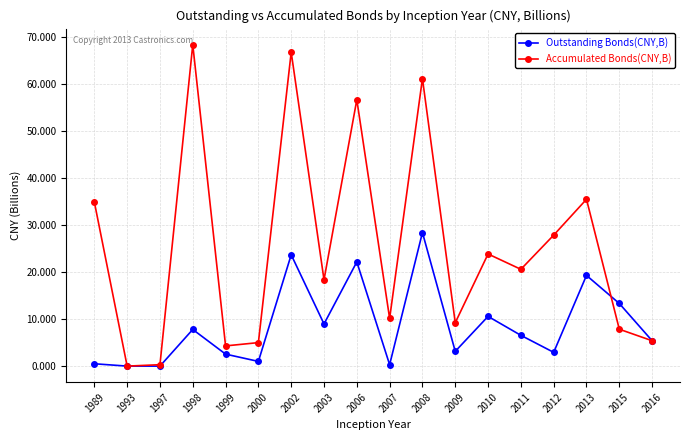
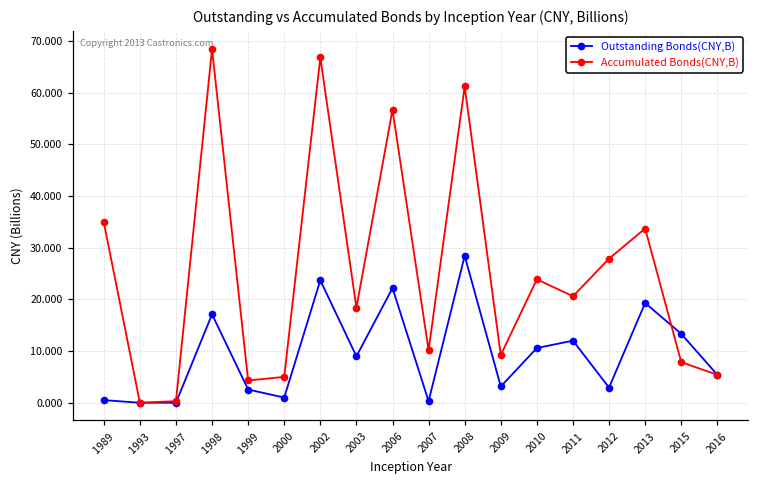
  {
    "Outstanding Bonds(CNY,B)": {
      "1989": 1,
-     "1998": 8,
+     "1998": 17,
      "1999": 3,
      "2000": 1,
      "2002": 24,
      "2003": 9,
      "2006": 22,
      "2007": 0,
      "2008": 28,
      "2009": 3,
      "2010": 11,
-     "2011": 7,
+     "2011": 12,
      "2012": 3,
      "2013": 19,
      "2015": 13
    },
    "Accumulated Bonds(CNY,B)": {
      "1989": 35,
      "1999": 4,
      "2000": 5,
      "2002": 67,
      "2003": 18,
      "2006": 57,
      "2007": 10,
      "2008": 61,
      "2009": 9,
      "2010": 24,
      "2011": 21,
      "2012": 28,
-     "2013": 36,
+     "2013": 34,
      "2015": 8
    }
  }
